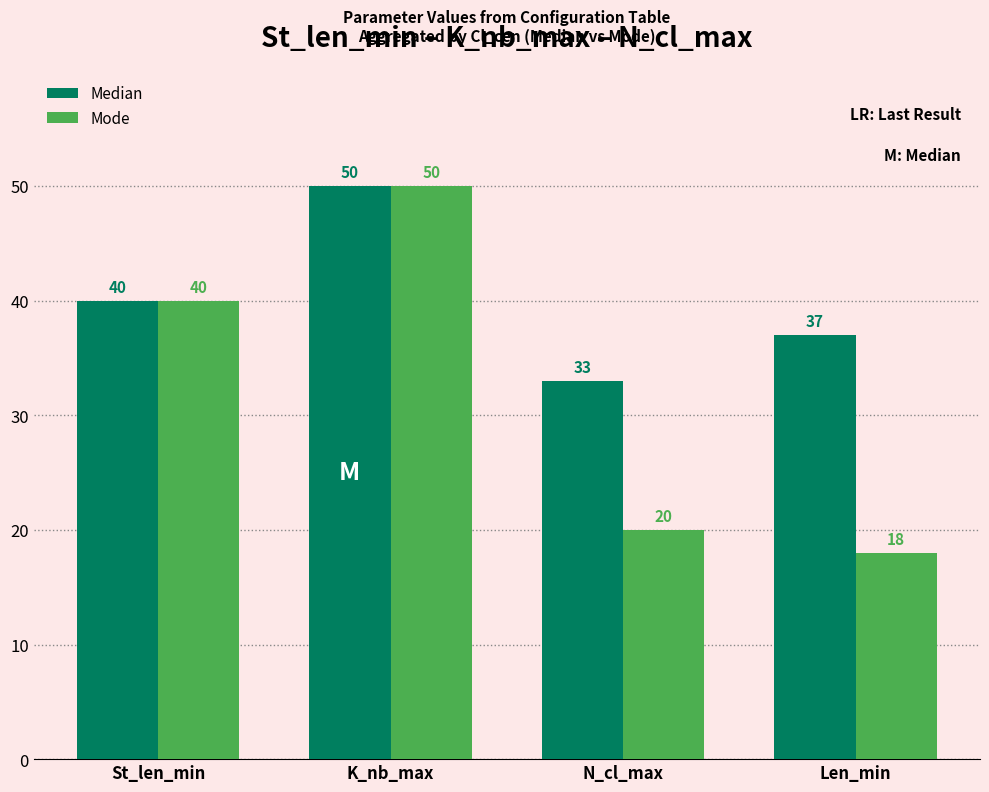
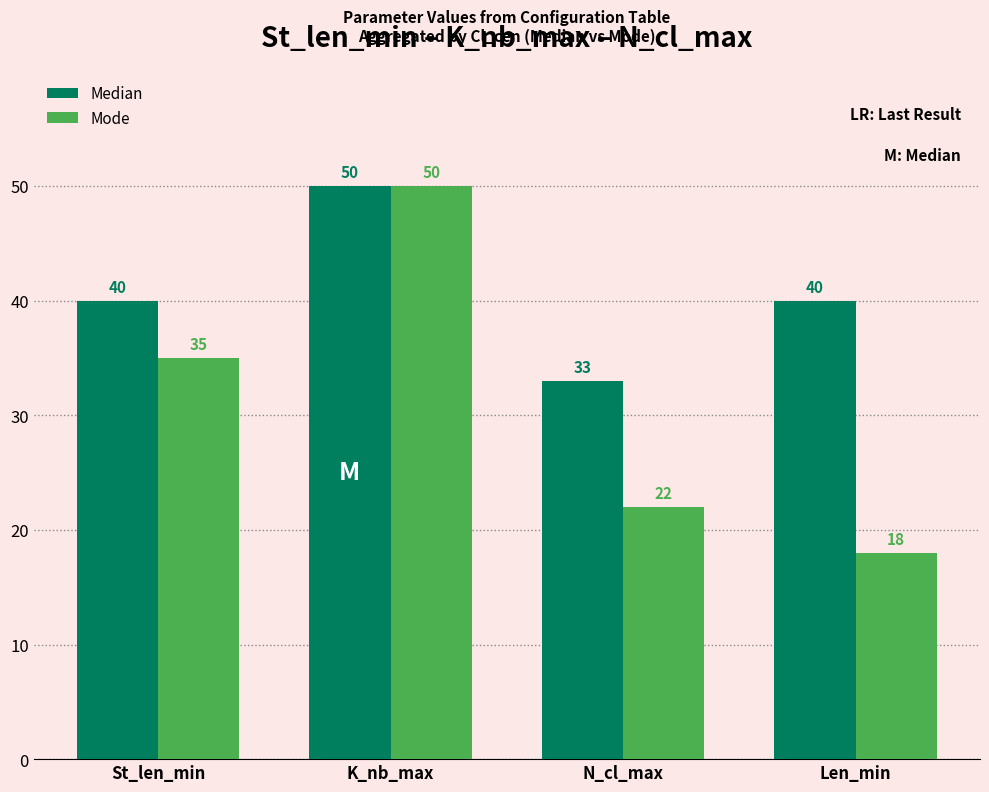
  {
    "Median": {
      "St_len_min": 40,
      "K_nb_max": 50,
      "N_cl_max": 33,
-     "Len_min": 37
+     "Len_min": 40
    },
    "Mode": {
-     "St_len_min": 40,
+     "St_len_min": 35,
      "K_nb_max": 50,
-     "N_cl_max": 20,
+     "N_cl_max": 22,
      "Len_min": 18
    }
  }
